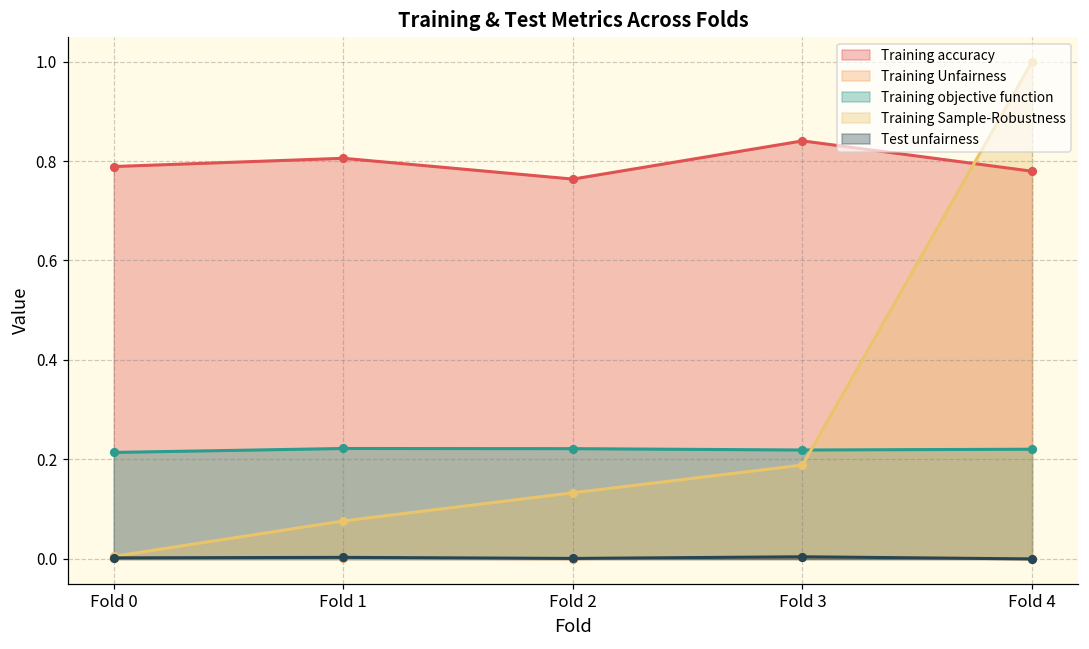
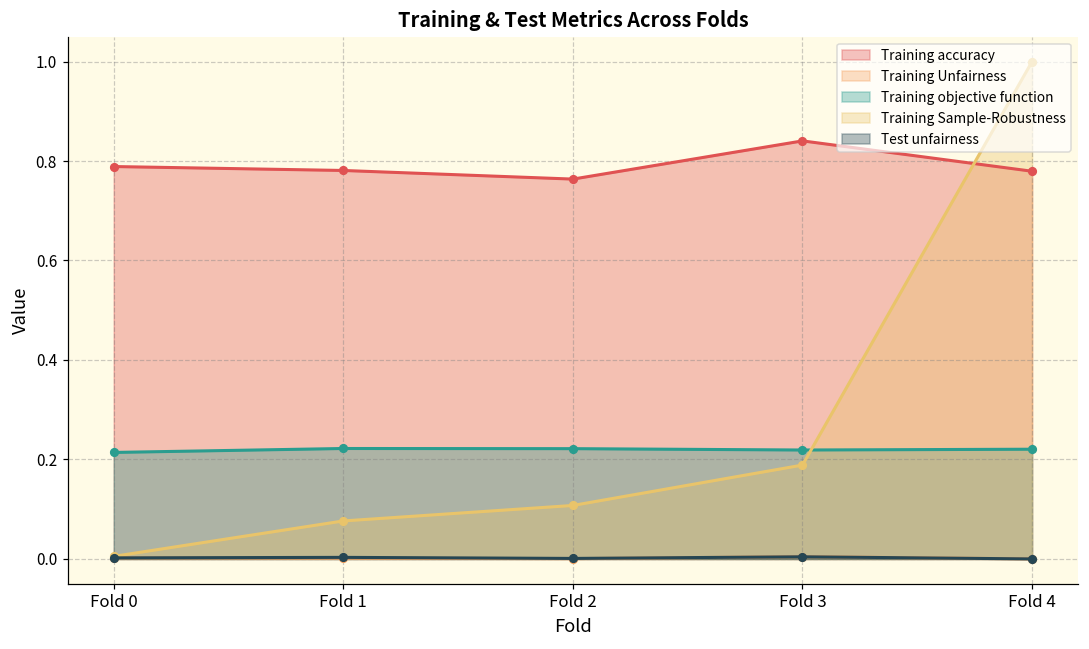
  {
    "Training accuracy": {
      "Fold 0": 0.79,
-     "Fold 1": 0.81,
+     "Fold 1": 0.78,
      "Fold 2": 0.76,
      "Fold 3": 0.84,
      "Fold 4": 0.78
    },
    "Training Sample-Robustness": {
      "Fold 1": 0.08,
-     "Fold 2": 0.13,
+     "Fold 2": 0.11,
      "Fold 3": 0.19
    }
  }
